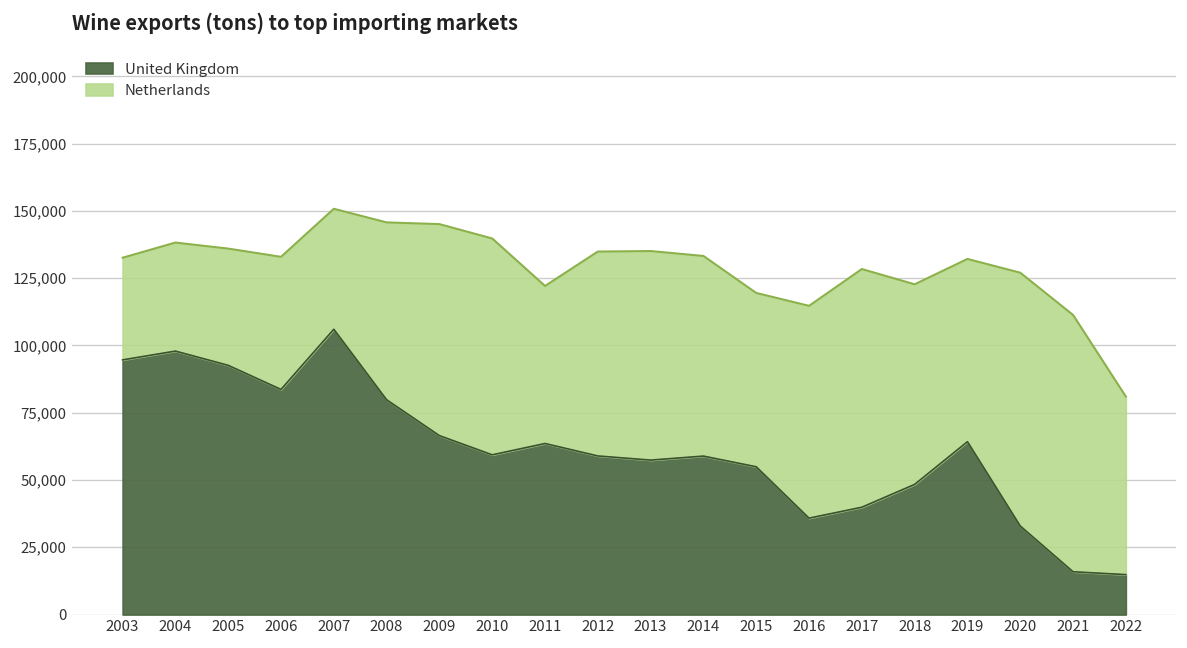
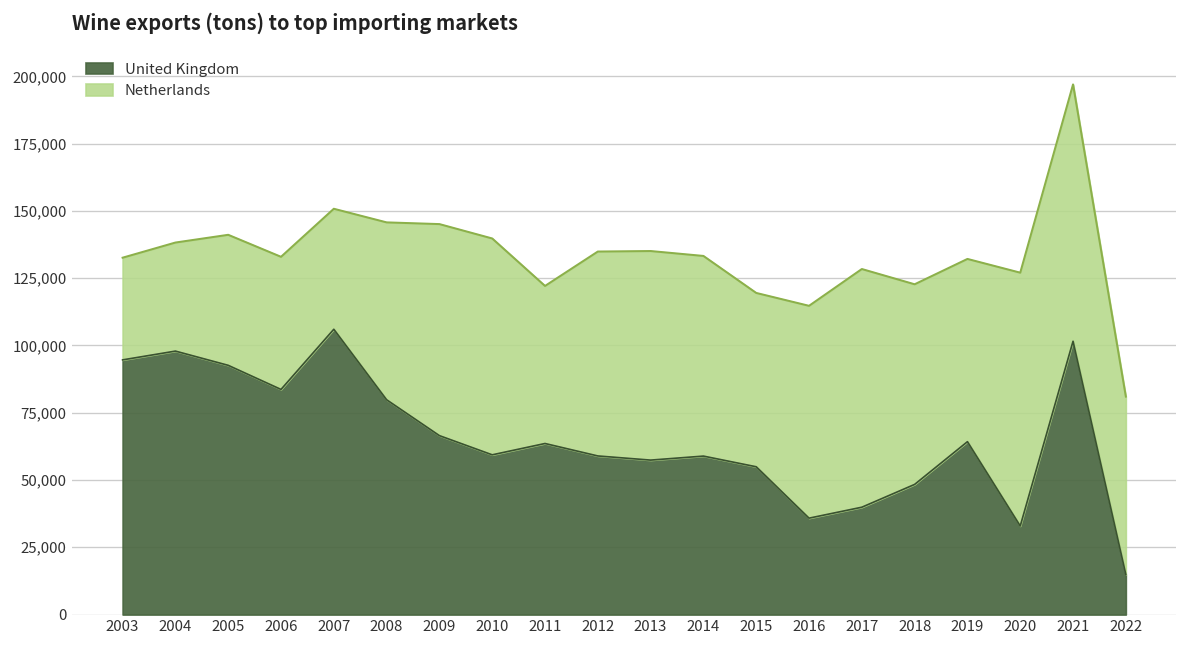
  {
    "United Kingdom": {
      "2003": "95,000",
      "2004": "98,000",
      "2005": "93,000",
      "2006": "84,000",
      "2007": "106,000",
      "2008": "80,000",
      "2009": "66,000",
      "2010": "59,000",
      "2011": "64,000",
      "2012": "59,000",
      "2013": "57,000",
      "2014": "59,000",
      "2015": "55,000",
      "2016": "36,000",
      "2017": "40,000",
      "2018": "48,000",
      "2019": "64,000",
      "2020": "33,000",
-     "2021": "16,000",
+     "2021": "102,000",
      "2022": "15,000"
    },
    "Netherlands": {
      "2003": "38,000",
      "2004": "40,000",
-     "2005": "43,000",
+     "2005": "48,000",
      "2006": "49,000",
      "2007": "45,000",
      "2008": "66,000",
      "2009": "79,000",
      "2010": "80,000",
      "2011": "59,000",
      "2012": "76,000",
      "2013": "78,000",
      "2014": "74,000",
      "2015": "65,000",
      "2016": "79,000",
      "2017": "89,000",
      "2018": "74,000",
      "2019": "68,000",
      "2020": "94,000",
      "2021": "95,000",
      "2022": "66,000"
    }
  }
